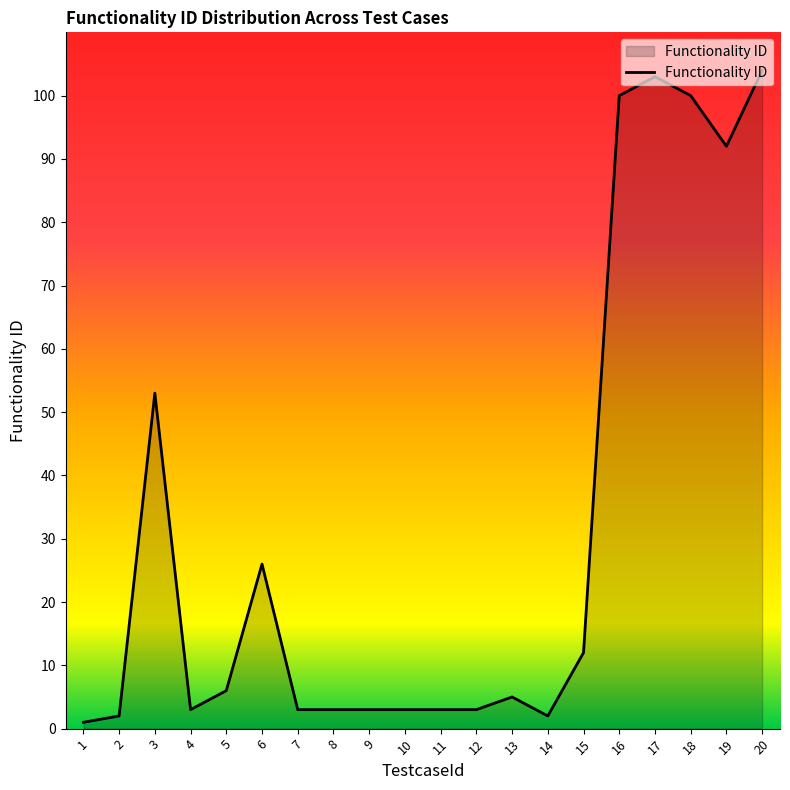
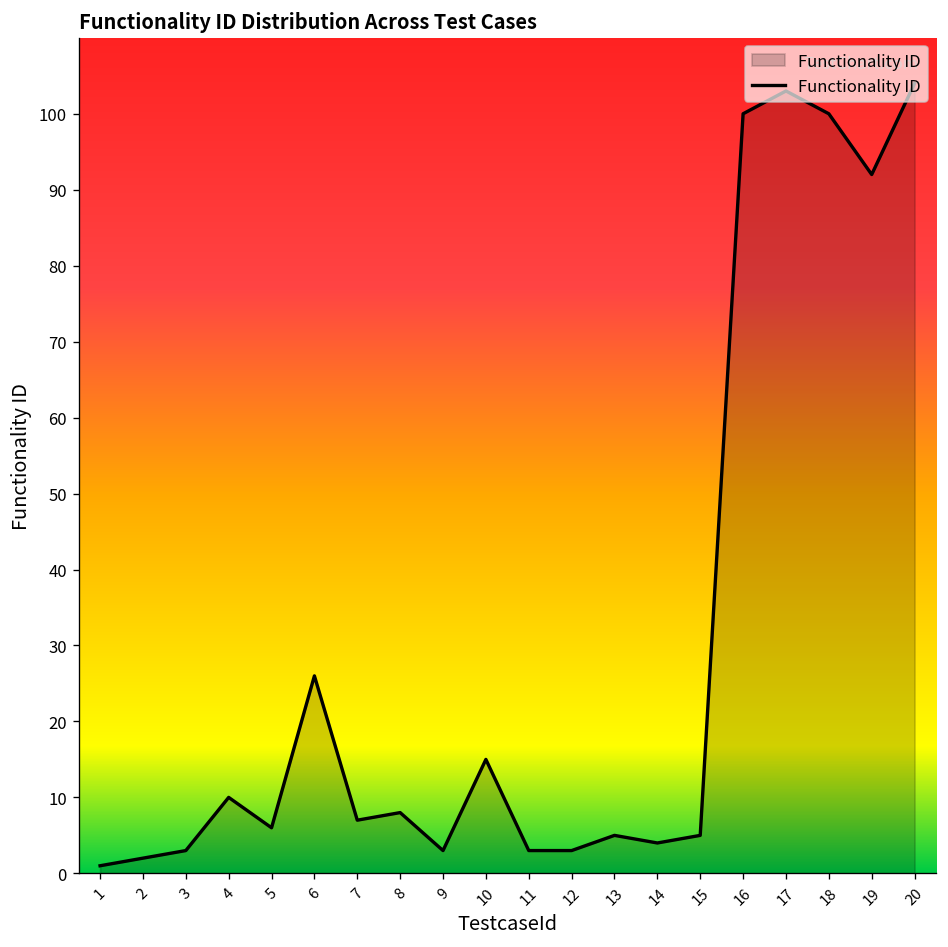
  {
    "1": 1,
    "2": 2,
-   "3": 53,
-   "4": 3,
+   "3": 3,
+   "4": 10,
    "5": 6,
    "6": 26,
-   "7": 3,
-   "8": 3,
+   "7": 7,
+   "8": 8,
    "9": 3,
-   "10": 3,
+   "10": 15,
    "11": 3,
    "12": 3,
    "13": 5,
-   "14": 2,
-   "15": 12,
+   "14": 4,
+   "15": 5,
    "16": 100,
    "18": 100,
    "19": 92
  }
